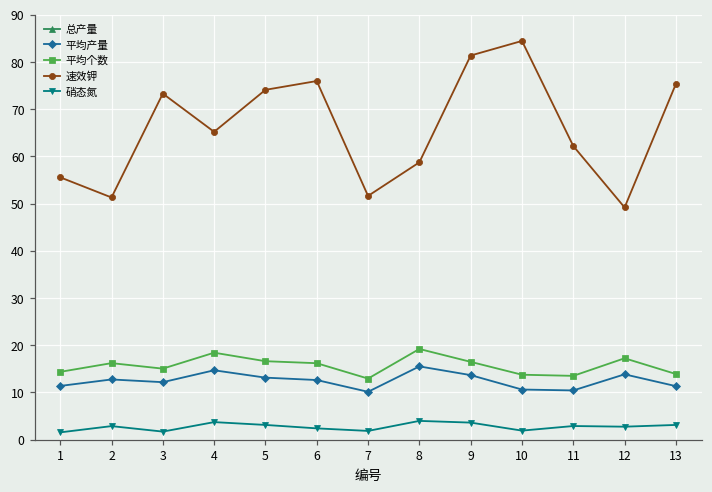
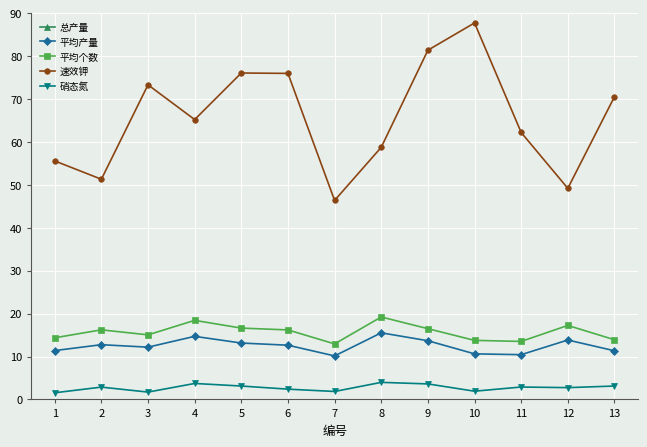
  {
    "速效钾": {
      "1": 56,
      "2": 51,
      "3": 73,
      "4": 65,
-     "5": 74,
+     "5": 76,
      "6": 76,
-     "7": 52,
+     "7": 46,
      "8": 59,
      "9": 81,
-     "10": 84,
+     "10": 88,
      "11": 62,
      "12": 49,
-     "13": 75
+     "13": 71
    }
  }
